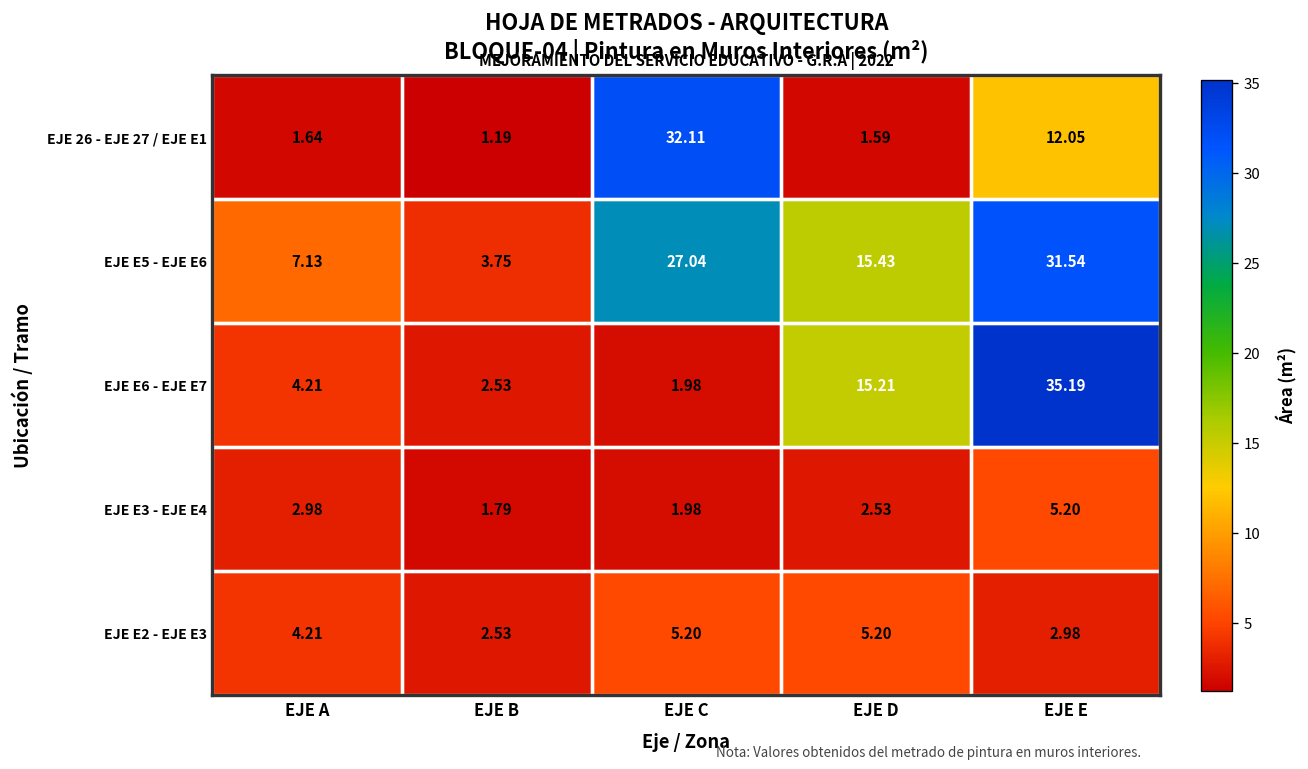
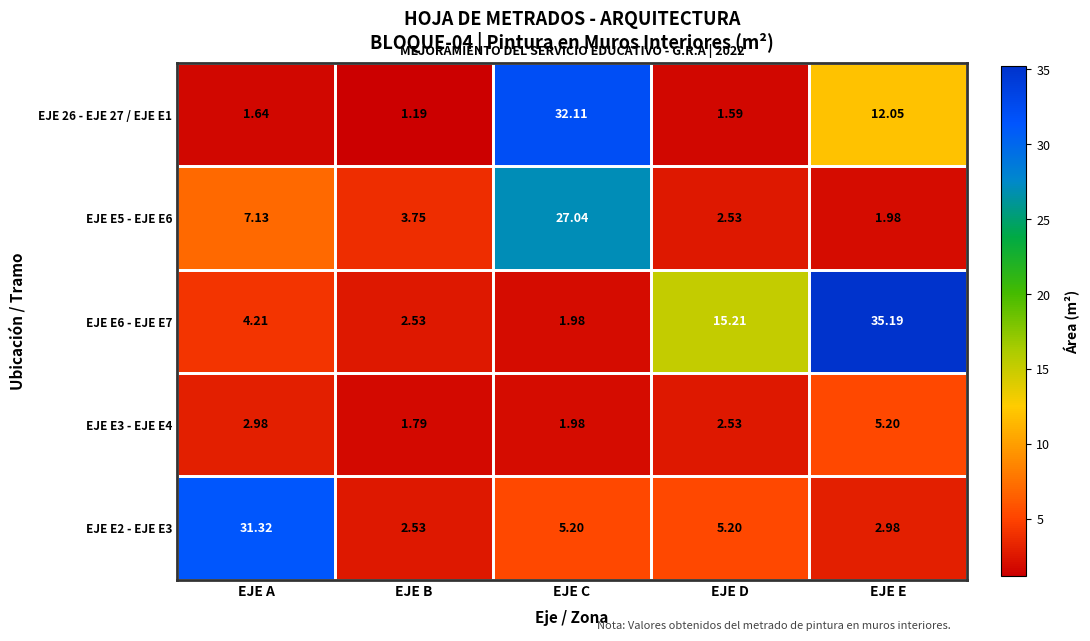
  {
    "EJE 26 - EJE 27 / EJE E1": {
      "EJE A": 1.64,
      "EJE B": 1.19,
      "EJE C": 32.11,
      "EJE D": 1.59,
      "EJE E": 12.05
    },
    "EJE E5 - EJE E6": {
      "EJE A": 7.13,
      "EJE B": 3.75,
      "EJE C": 27.04,
-     "EJE D": 15.43,
-     "EJE E": 31.54
+     "EJE D": 2.53,
+     "EJE E": 1.98
    },
    "EJE E6 - EJE E7": {
      "EJE A": 4.21,
      "EJE B": 2.53,
      "EJE C": 1.98,
      "EJE D": 15.21,
      "EJE E": 35.19
    },
    "EJE E3 - EJE E4": {
      "EJE A": 2.98,
      "EJE B": 1.79,
      "EJE C": 1.98,
      "EJE D": 2.53,
      "EJE E": 5.20
    },
    "EJE E2 - EJE E3": {
-     "EJE A": 4.21,
+     "EJE A": 31.32,
      "EJE B": 2.53,
      "EJE C": 5.20,
      "EJE D": 5.20,
      "EJE E": 2.98
    }
  }
